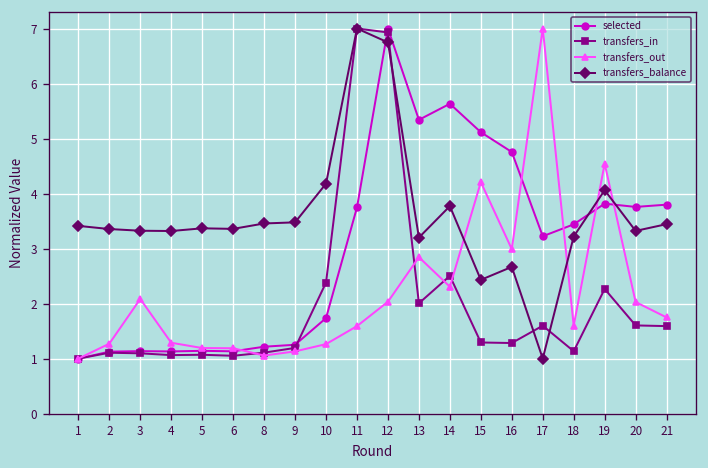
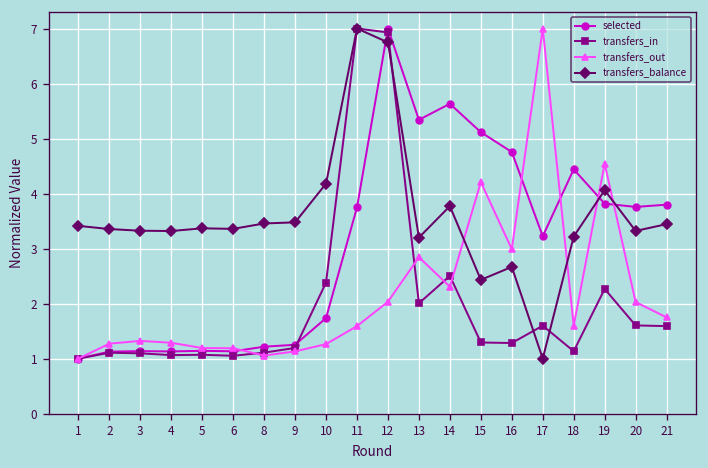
  {
    "selected": {
      "4": 1.1,
      "6": 1.1,
      "8": 1.2,
      "9": 1.3,
      "10": 1.7,
      "11": 3.7,
      "12": 7.0,
      "13": 5.3,
      "14": 5.6,
      "15": 5.1,
      "16": 4.8,
      "17": 3.2,
-     "18": 3.4,
+     "18": 4.4,
      "19": 3.8,
      "20": 3.8,
      "21": 3.8
    },
    "transfers_out": {
      "2": 1.3,
-     "3": 2.1,
+     "3": 1.3,
      "4": 1.3,
      "6": 1.2,
      "9": 1.1,
      "10": 1.3,
      "11": 1.6,
      "12": 2.0,
      "13": 2.8,
      "14": 2.3,
      "15": 4.2,
      "16": 3.0,
      "17": 7.0,
      "18": 1.6,
      "19": 4.5,
      "20": 2.0,
      "21": 1.7
    }
  }
